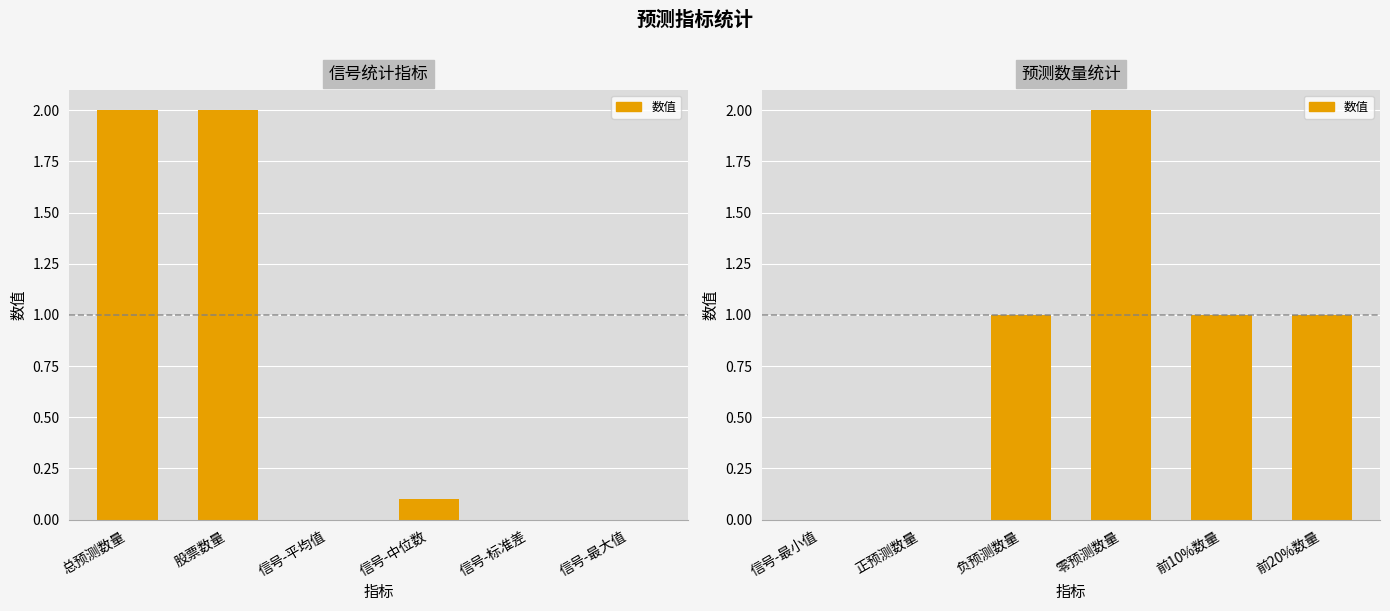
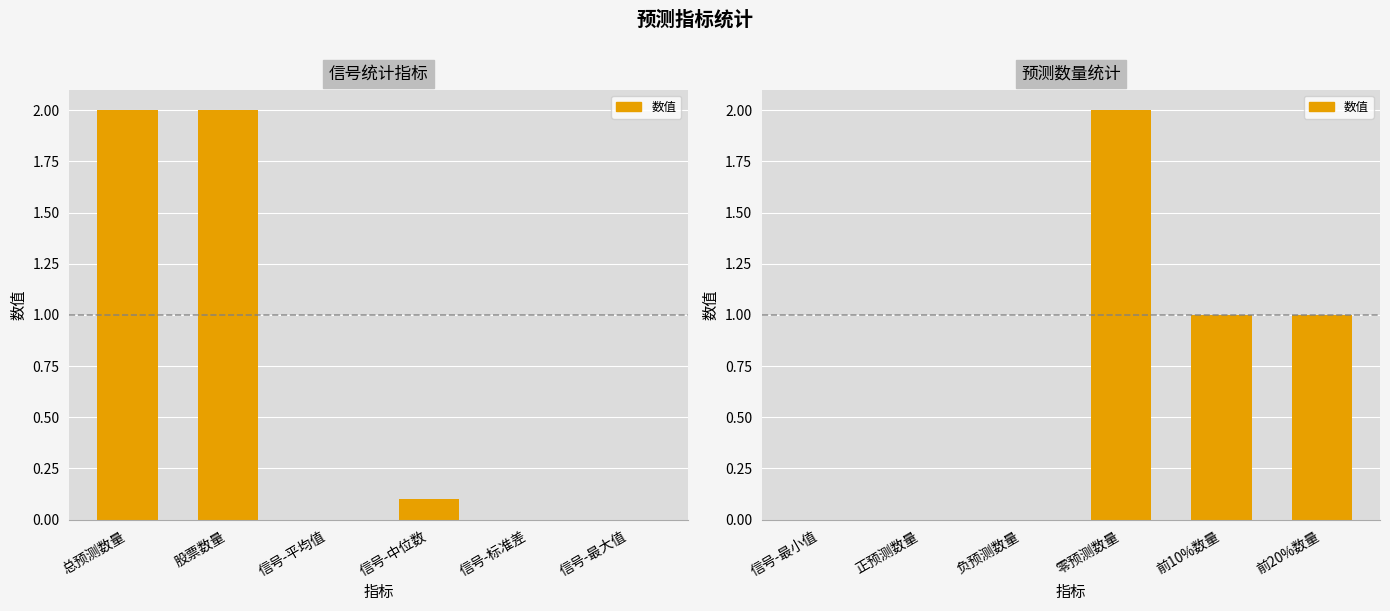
  {
    "信号统计指标": {
      "总预测数量": 2.00,
      "股票数量": 2.00,
      "信号-平均值": 0.00,
      "信号-中位数": 0.10,
      "信号-标准差": 0.00,
      "信号-最大值": 0.00
    },
    "预测数量统计": {
      "信号-最小值": 0,
      "正预测数量": 0,
-     "负预测数量": 1,
+     "负预测数量": 0,
      "零预测数量": 2,
      "前10%数量": 1,
      "前20%数量": 1
    }
  }
